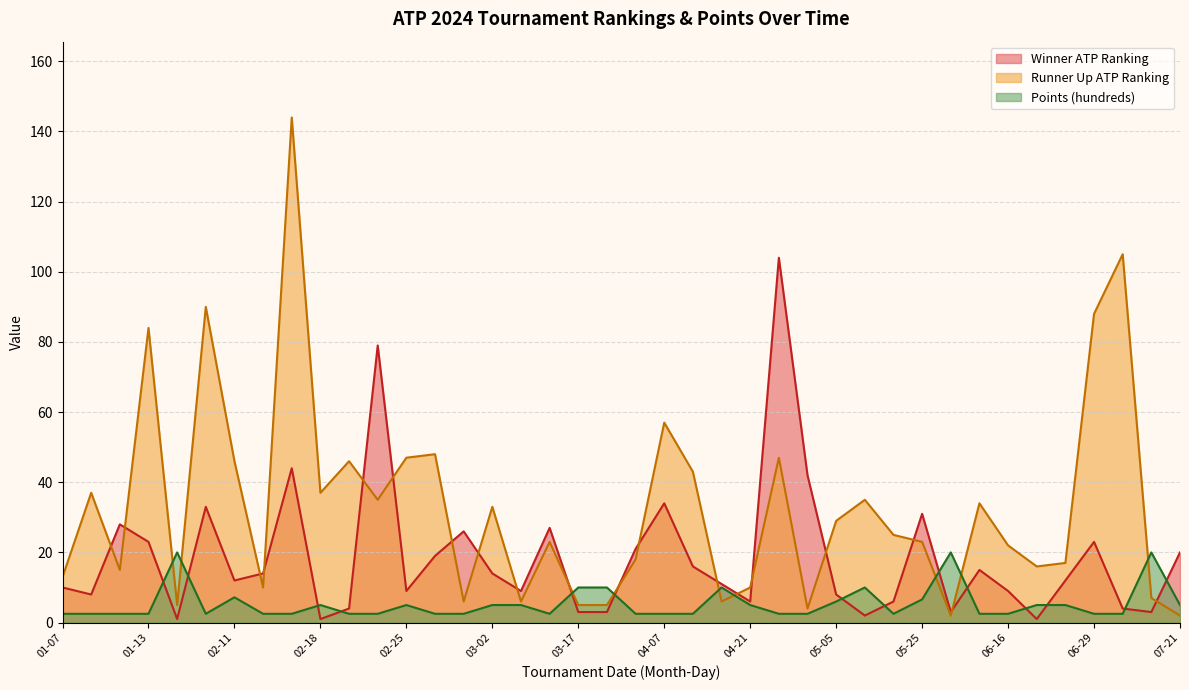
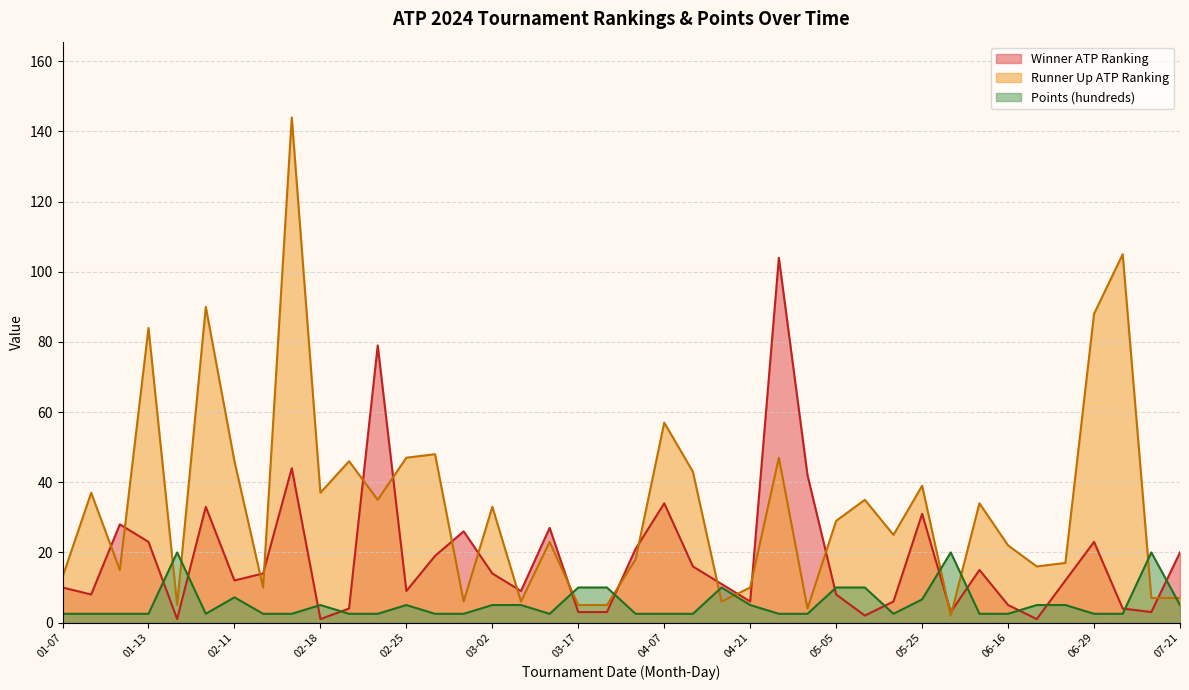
  {
    "Winner ATP Ranking": {
      "01-07": 10,
      "01-13": 23,
      "02-11": 12,
      "02-18": 1,
      "02-25": 9,
      "03-02": 14,
      "03-17": 3,
      "04-07": 34,
      "04-21": 6,
      "05-05": 8,
      "05-25": 31,
-     "06-16": 9,
+     "06-16": 5,
      "06-29": 23,
      "07-21": 20
    },
    "Runner Up ATP Ranking": {
      "01-07": 13,
      "01-13": 84,
      "02-11": 46,
      "02-18": 37,
      "02-25": 47,
      "03-02": 33,
      "03-17": 5,
      "04-07": 57,
      "04-21": 10,
      "05-05": 29,
-     "05-25": 23,
+     "05-25": 39,
      "06-16": 22,
      "06-29": 88,
-     "07-21": 2
+     "07-21": 7
    },
    "Points (hundreds)": {
      "01-07": 3,
      "01-13": 3,
      "02-11": 7,
      "02-18": 5,
      "02-25": 5,
      "03-02": 5,
      "03-17": 10,
      "04-07": 3,
      "04-21": 5,
-     "05-05": 6,
+     "05-05": 10,
      "05-25": 7,
      "06-16": 3,
      "06-29": 3,
      "07-21": 5
    }
  }
